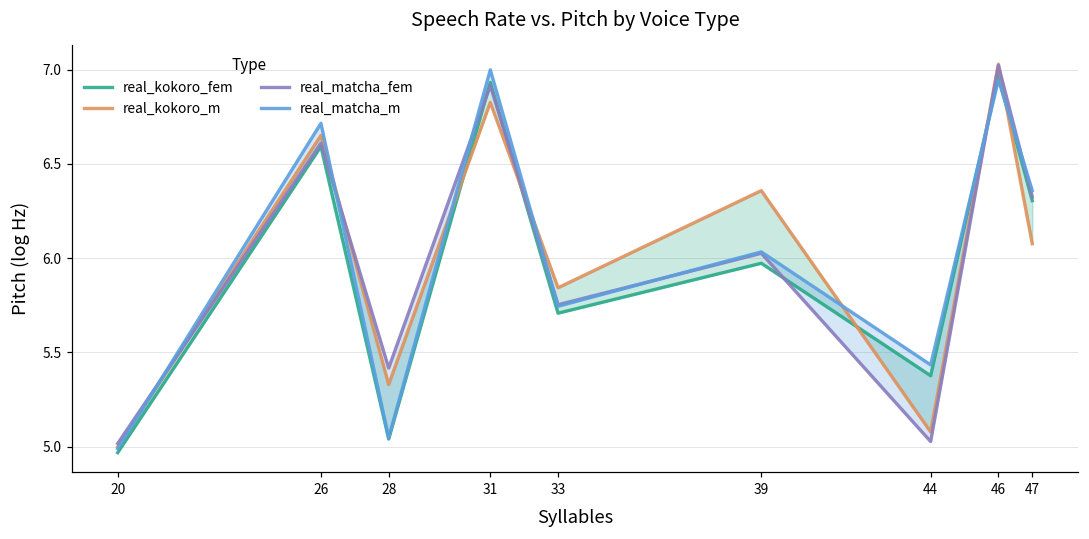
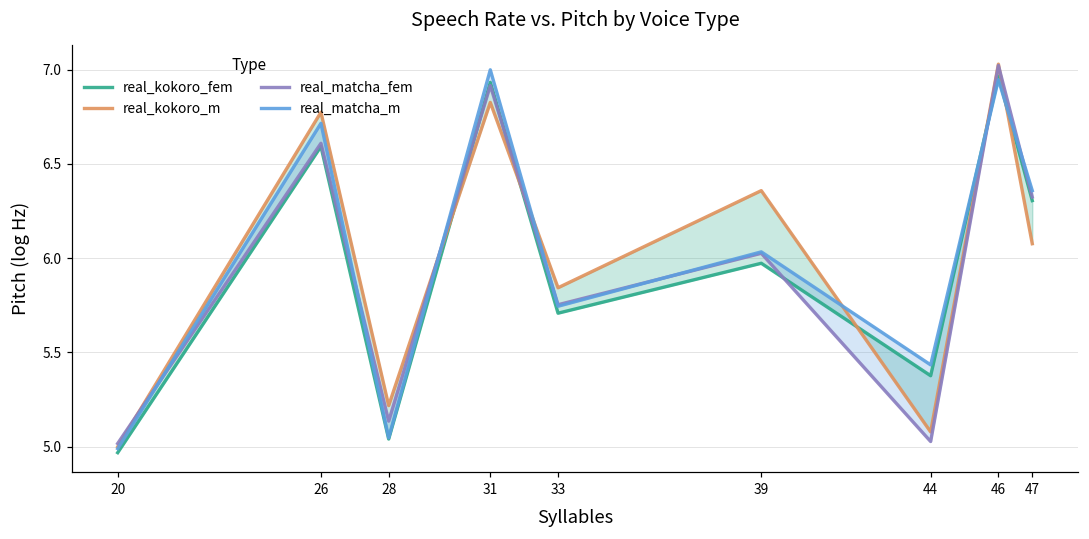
  {
    "real_kokoro_m": {
-     "26": 6.65,
-     "28": 5.33,
+     "26": 6.77,
+     "28": 5.22,
      "31": 6.83,
      "44": 5.08,
      "47": 6.08
    },
    "real_matcha_fem": {
      "26": 6.61,
-     "28": 5.42,
+     "28": 5.14,
      "31": 6.91,
      "44": 5.03,
      "47": 6.32
    }
  }
